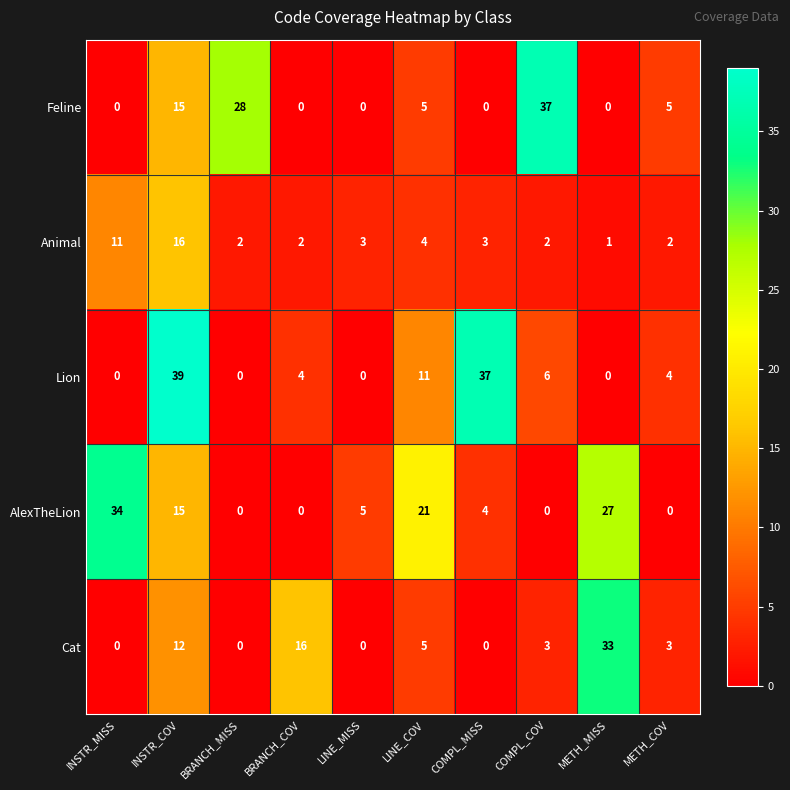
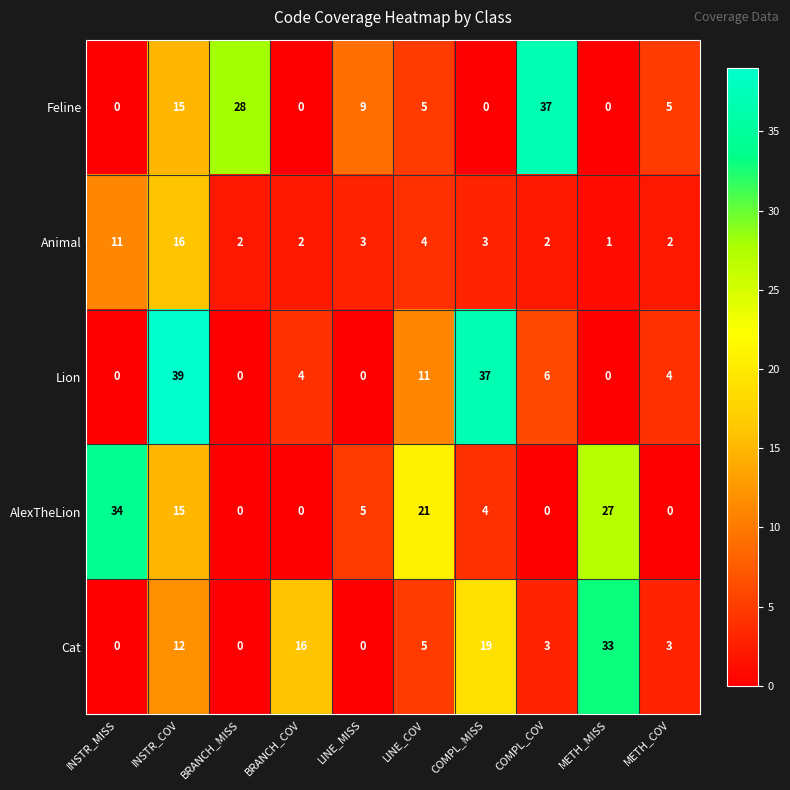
  {
    "Feline": {
      "INSTR_MISS": 0,
      "INSTR_COV": 15,
      "BRANCH_MISS": 28,
      "BRANCH_COV": 0,
-     "LINE_MISS": 0,
+     "LINE_MISS": 9,
      "LINE_COV": 5,
      "COMPL_MISS": 0,
      "COMPL_COV": 37,
      "METH_MISS": 0,
      "METH_COV": 5
    },
    "Animal": {
      "INSTR_MISS": 11,
      "INSTR_COV": 16,
      "BRANCH_MISS": 2,
      "BRANCH_COV": 2,
      "LINE_MISS": 3,
      "LINE_COV": 4,
      "COMPL_MISS": 3,
      "COMPL_COV": 2,
      "METH_MISS": 1,
      "METH_COV": 2
    },
    "Lion": {
      "INSTR_MISS": 0,
      "INSTR_COV": 39,
      "BRANCH_MISS": 0,
      "BRANCH_COV": 4,
      "LINE_MISS": 0,
      "LINE_COV": 11,
      "COMPL_MISS": 37,
      "COMPL_COV": 6,
      "METH_MISS": 0,
      "METH_COV": 4
    },
    "AlexTheLion": {
      "INSTR_MISS": 34,
      "INSTR_COV": 15,
      "BRANCH_MISS": 0,
      "BRANCH_COV": 0,
      "LINE_MISS": 5,
      "LINE_COV": 21,
      "COMPL_MISS": 4,
      "COMPL_COV": 0,
      "METH_MISS": 27,
      "METH_COV": 0
    },
    "Cat": {
      "INSTR_MISS": 0,
      "INSTR_COV": 12,
      "BRANCH_MISS": 0,
      "BRANCH_COV": 16,
      "LINE_MISS": 0,
      "LINE_COV": 5,
-     "COMPL_MISS": 0,
+     "COMPL_MISS": 19,
      "COMPL_COV": 3,
      "METH_MISS": 33,
      "METH_COV": 3
    }
  }
